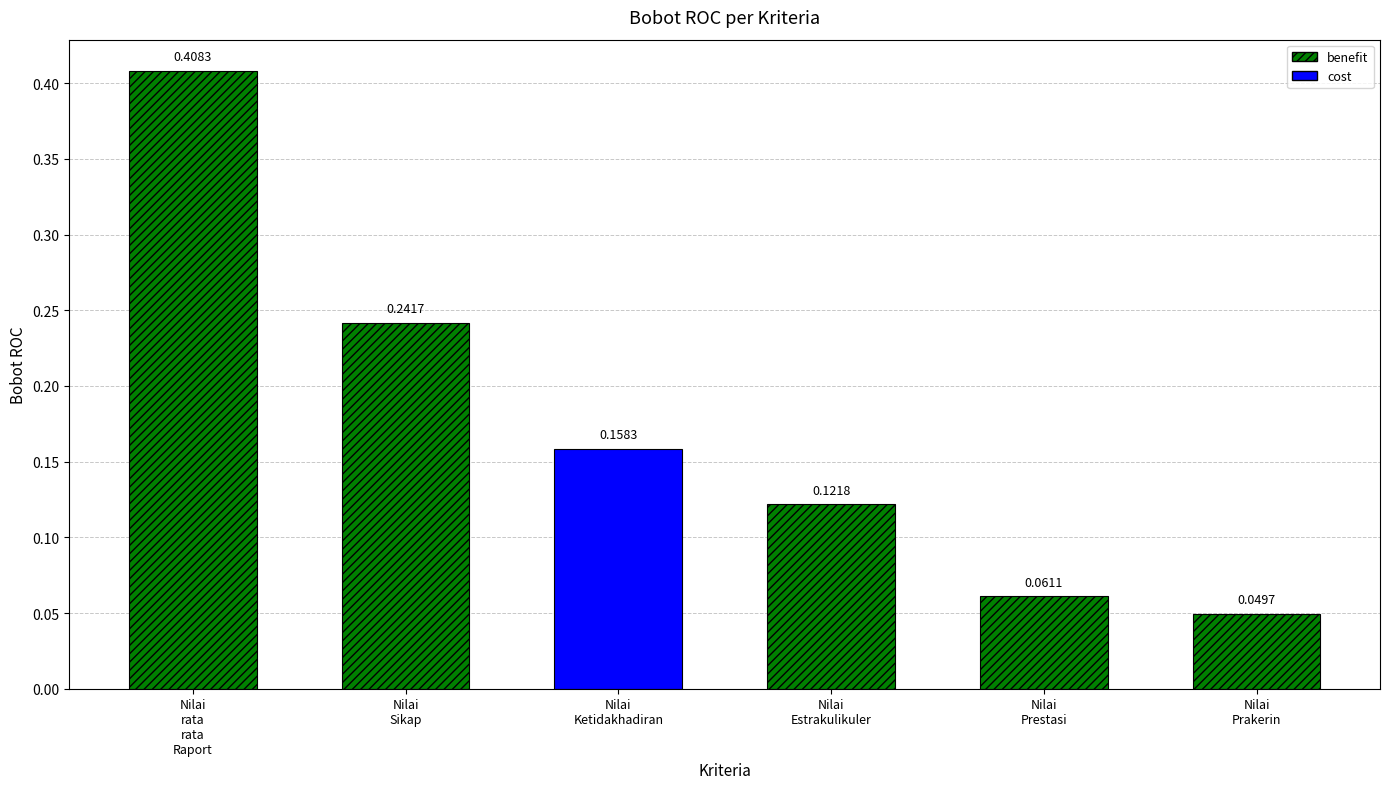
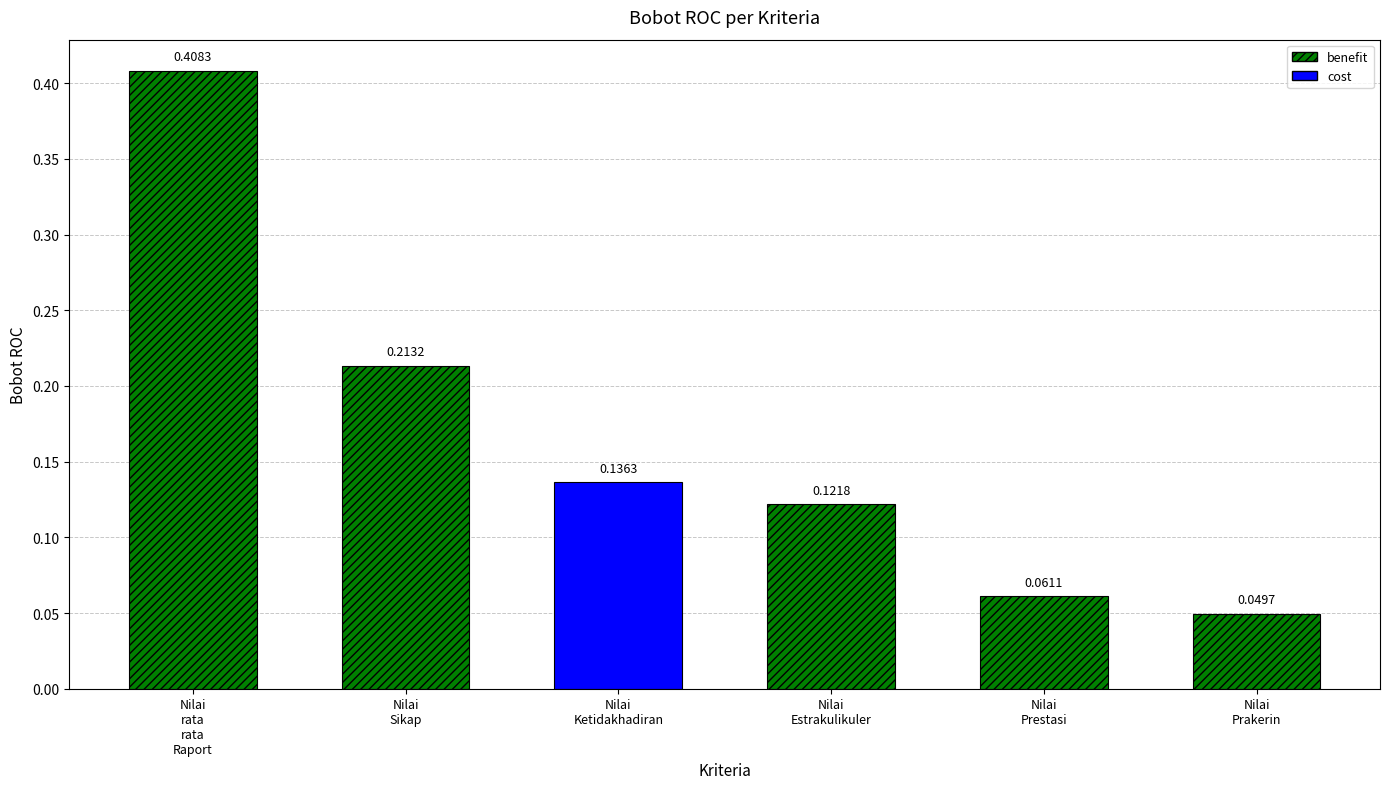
  {
    "Nilai rata rata Raport": 0.4083,
-   "Nilai Sikap": 0.2417,
-   "Nilai Ketidakhadiran": 0.1583,
+   "Nilai Sikap": 0.2132,
+   "Nilai Ketidakhadiran": 0.1363,
    "Nilai Estrakulikuler": 0.1218,
    "Nilai Prestasi": 0.0611,
    "Nilai Prakerin": 0.0497
  }
